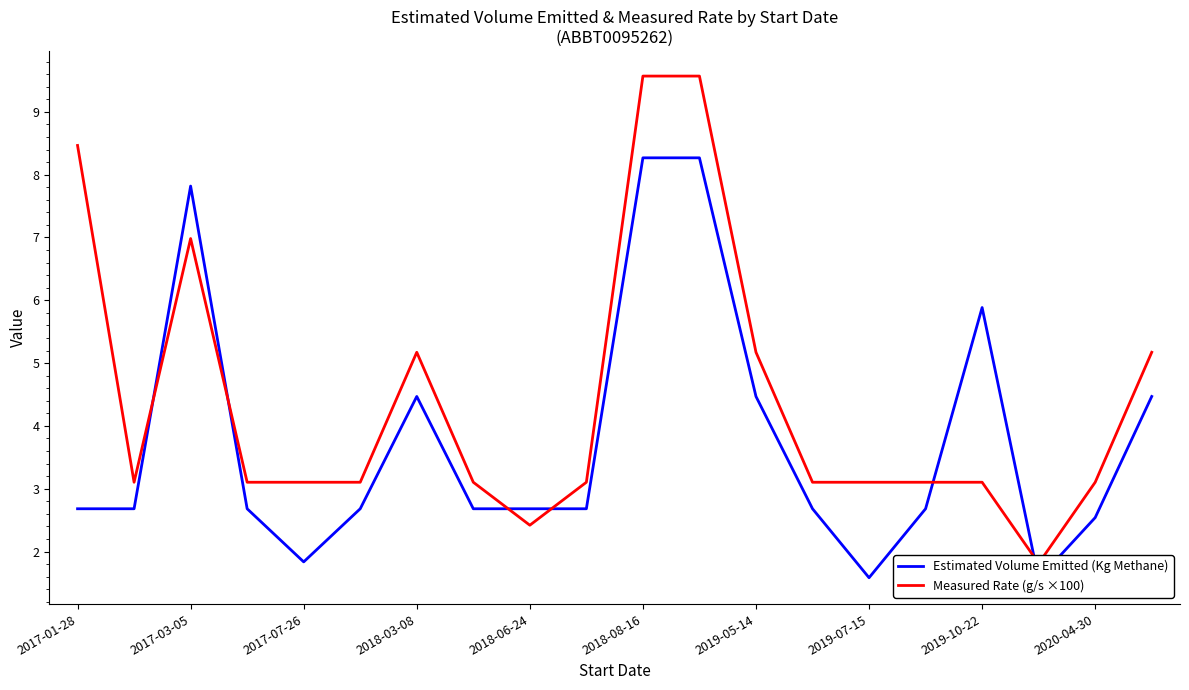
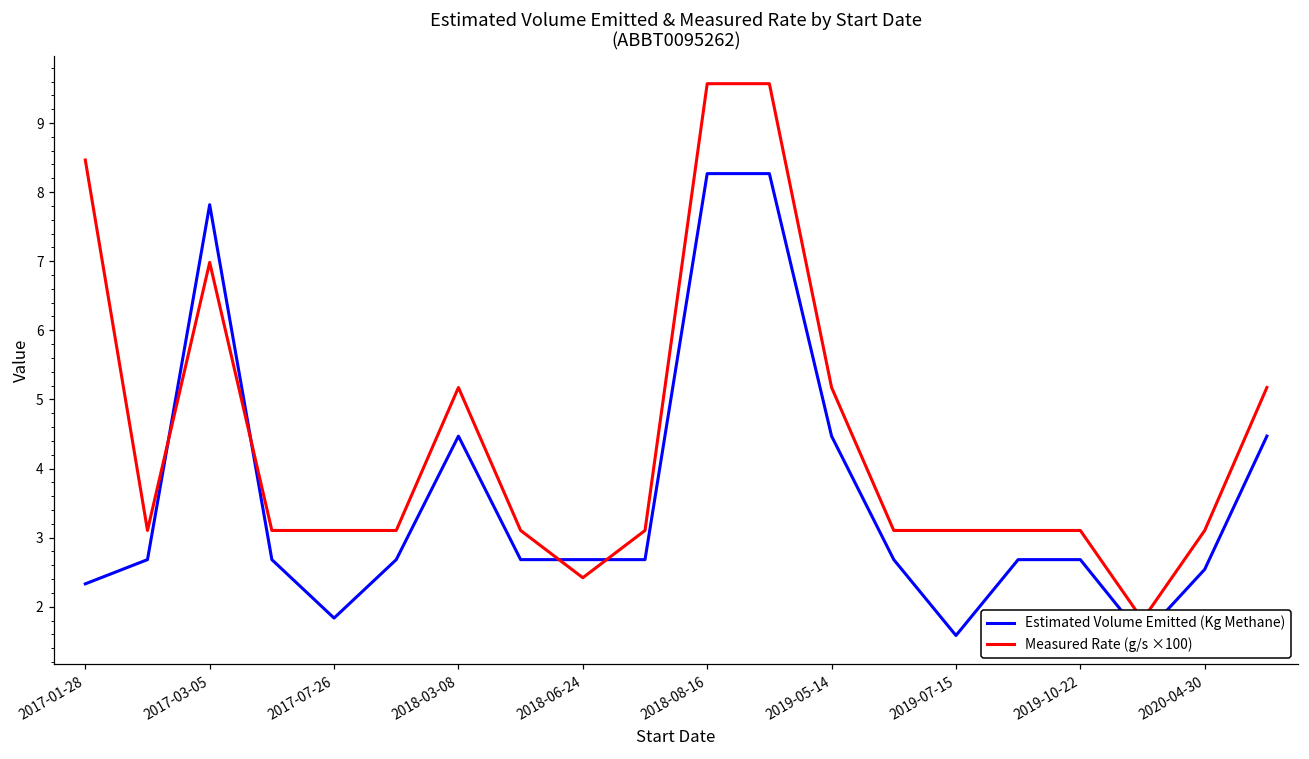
  {
    "Estimated Volume Emitted (Kg Methane)": {
-     "2017-01-28": 2.7,
+     "2017-01-28": 2.3,
      "2017-03-05": 7.8,
      "2017-07-26": 1.8,
      "2018-03-08": 4.5,
      "2018-06-24": 2.7,
      "2018-08-16": 8.3,
      "2019-05-14": 4.5,
      "2019-07-15": 1.6,
-     "2019-10-22": 5.9,
+     "2019-10-22": 2.7,
      "2020-04-30": 2.5
    },
    "Measured Rate (g/s ×100)": {
      "2017-01-28": 8.5,
      "2017-03-05": 7.0,
      "2017-07-26": 3.1,
      "2018-03-08": 5.2,
      "2018-06-24": 2.4,
      "2018-08-16": 9.6,
      "2019-05-14": 5.2,
      "2019-07-15": 3.1,
      "2019-10-22": 3.1,
      "2020-04-30": 3.1
    }
  }
